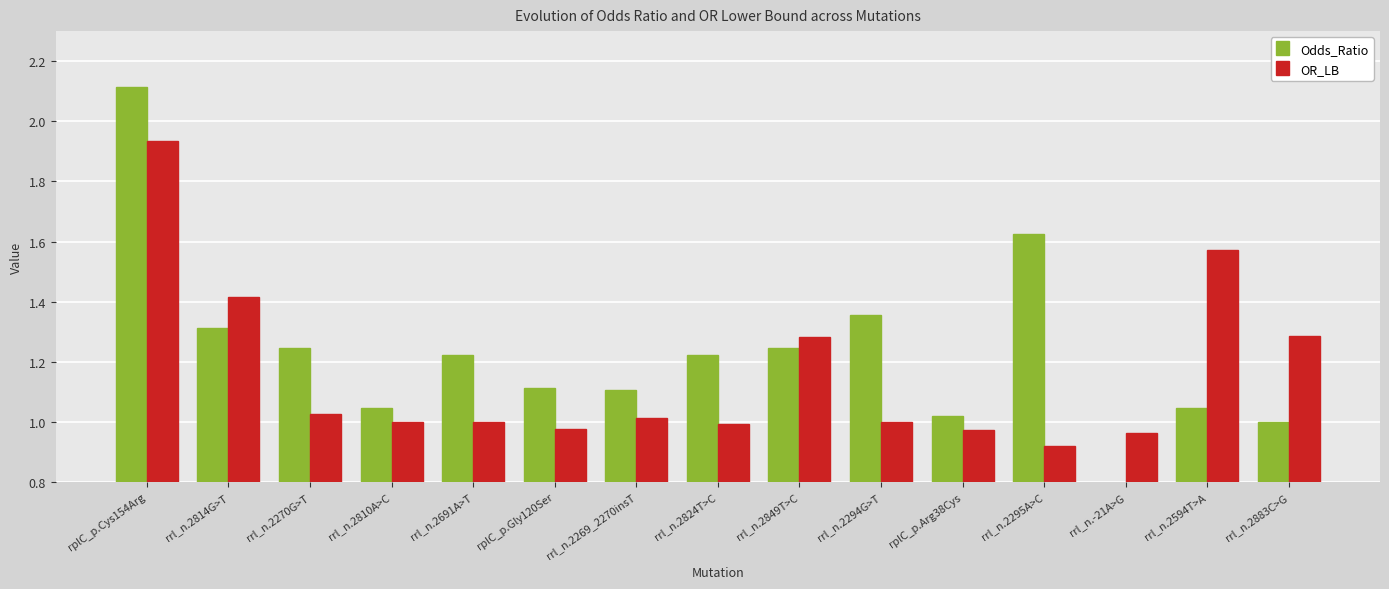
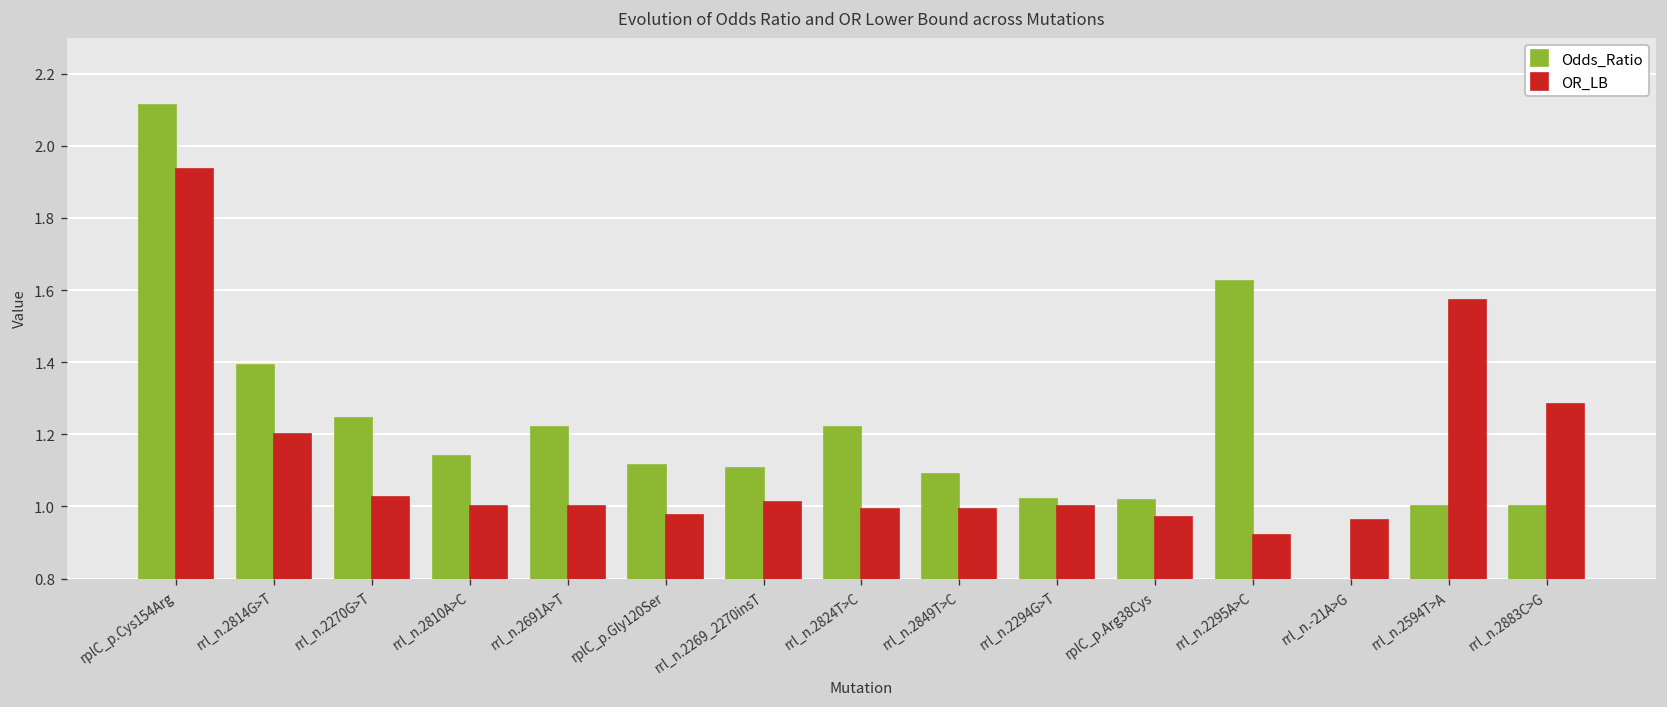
  {
    "Odds_Ratio": {
      "rplC_p.Cys154Arg": 2.11,
-     "rrl_n.2814G>T": 1.31,
+     "rrl_n.2814G>T": 1.39,
      "rrl_n.2270G>T": 1.25,
-     "rrl_n.2810A>C": 1.05,
+     "rrl_n.2810A>C": 1.14,
      "rrl_n.2691A>T": 1.22,
      "rplC_p.Gly120Ser": 1.11,
      "rrl_n.2269_2270insT": 1.11,
      "rrl_n.2824T>C": 1.22,
-     "rrl_n.2849T>C": 1.25,
-     "rrl_n.2294G>T": 1.36,
+     "rrl_n.2849T>C": 1.09,
+     "rrl_n.2294G>T": 1.02,
      "rplC_p.Arg38Cys": 1.02,
      "rrl_n.2295A>C": 1.63,
-     "rrl_n.2594T>A": 1.05,
+     "rrl_n.2594T>A": 1.00,
      "rrl_n.2883C>G": 1.00
    },
    "OR_LB": {
      "rplC_p.Cys154Arg": 1.93,
-     "rrl_n.2814G>T": 1.41,
+     "rrl_n.2814G>T": 1.20,
      "rrl_n.2270G>T": 1.03,
      "rrl_n.2810A>C": 1.00,
      "rrl_n.2691A>T": 1.00,
      "rplC_p.Gly120Ser": 0.98,
      "rrl_n.2269_2270insT": 1.01,
      "rrl_n.2824T>C": 0.99,
-     "rrl_n.2849T>C": 1.28,
+     "rrl_n.2849T>C": 0.99,
      "rrl_n.2294G>T": 1.00,
      "rplC_p.Arg38Cys": 0.97,
      "rrl_n.2295A>C": 0.92,
      "rrl_n.-21A>G": 0.96,
      "rrl_n.2594T>A": 1.57,
      "rrl_n.2883C>G": 1.28
    }
  }
